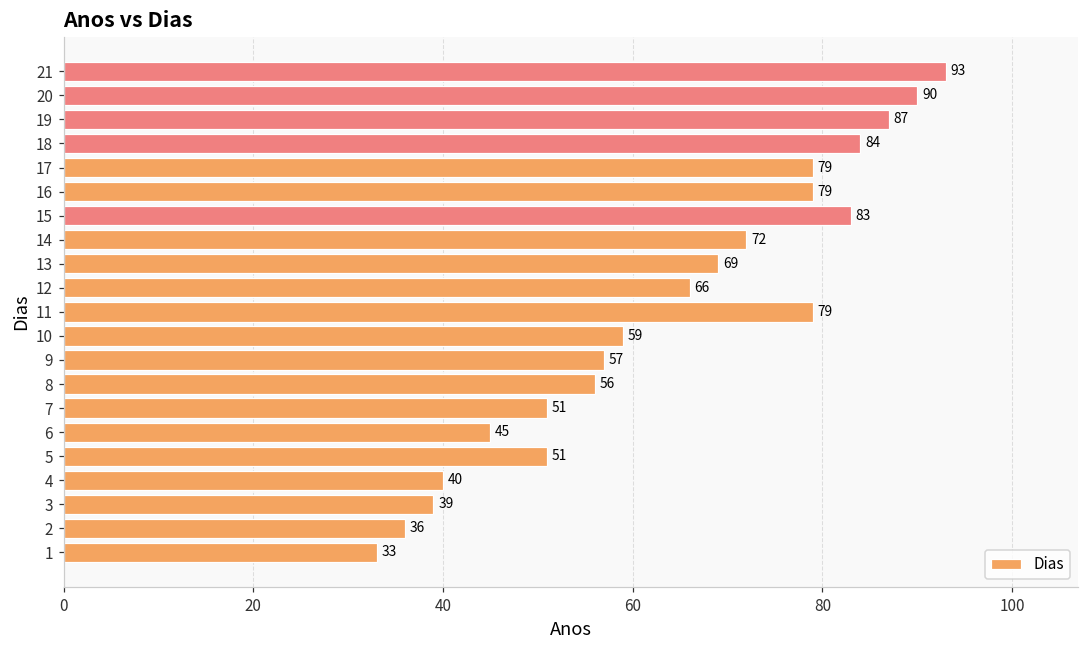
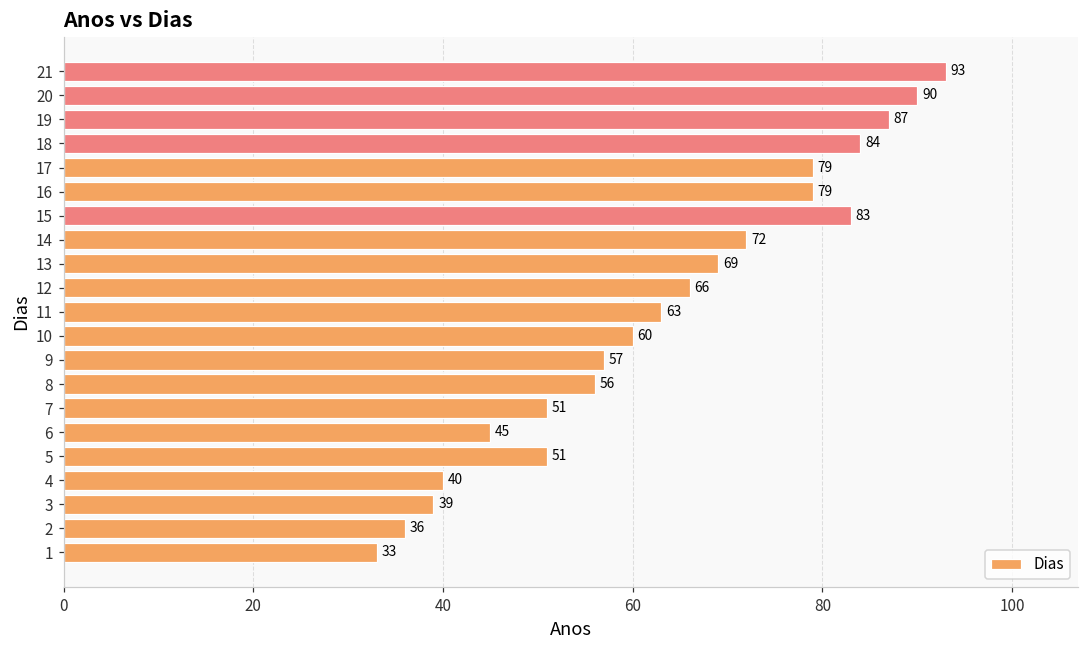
  {
    "21": 93,
    "20": 90,
    "19": 87,
    "18": 84,
    "17": 79,
    "16": 79,
    "15": 83,
    "14": 72,
    "13": 69,
    "12": 66,
-   "11": 79,
-   "10": 59,
+   "11": 63,
+   "10": 60,
    "9": 57,
    "8": 56,
    "7": 51,
    "6": 45,
    "5": 51,
    "4": 40,
    "3": 39,
    "2": 36,
    "1": 33
  }
